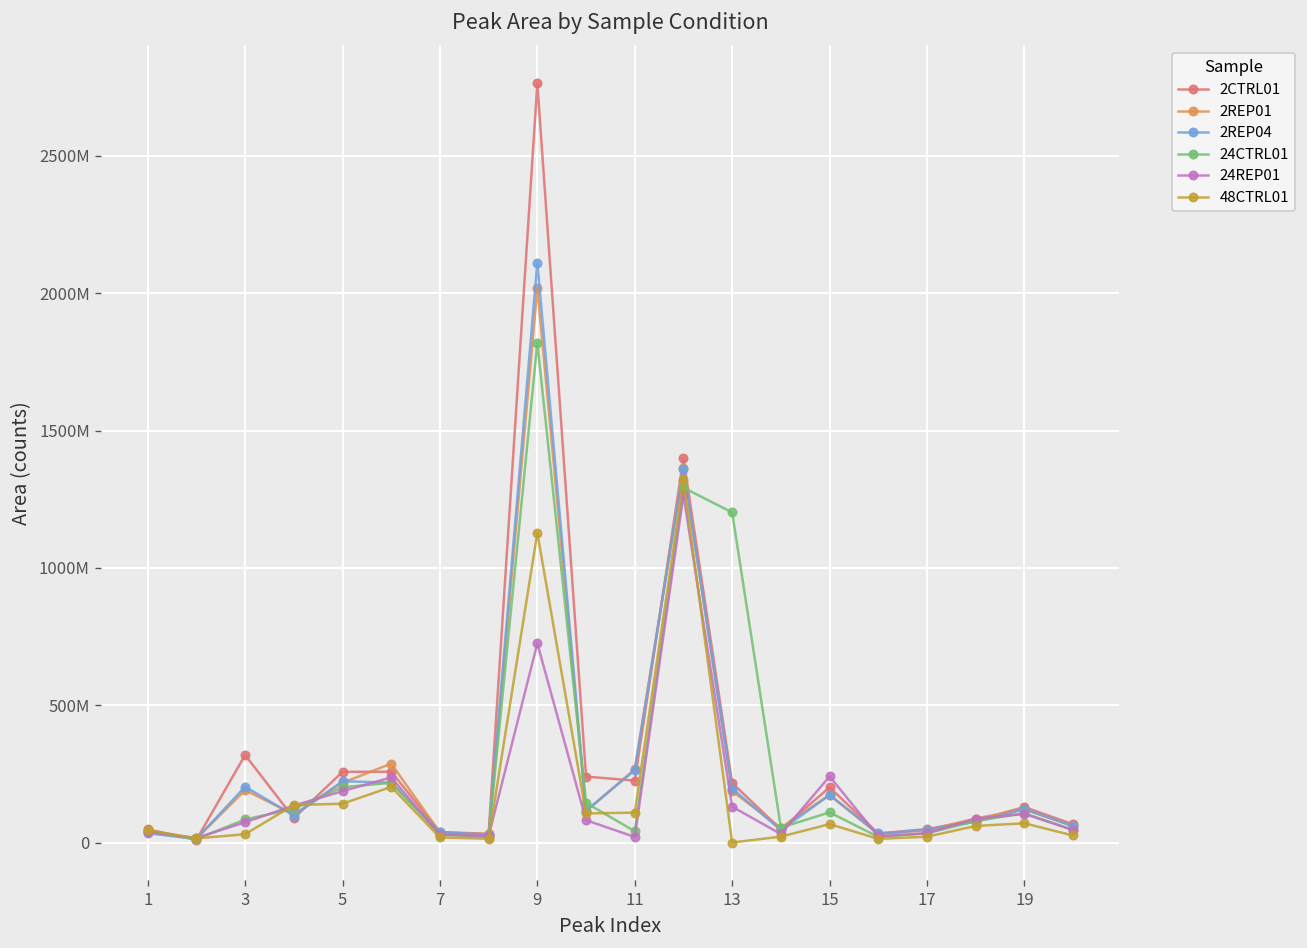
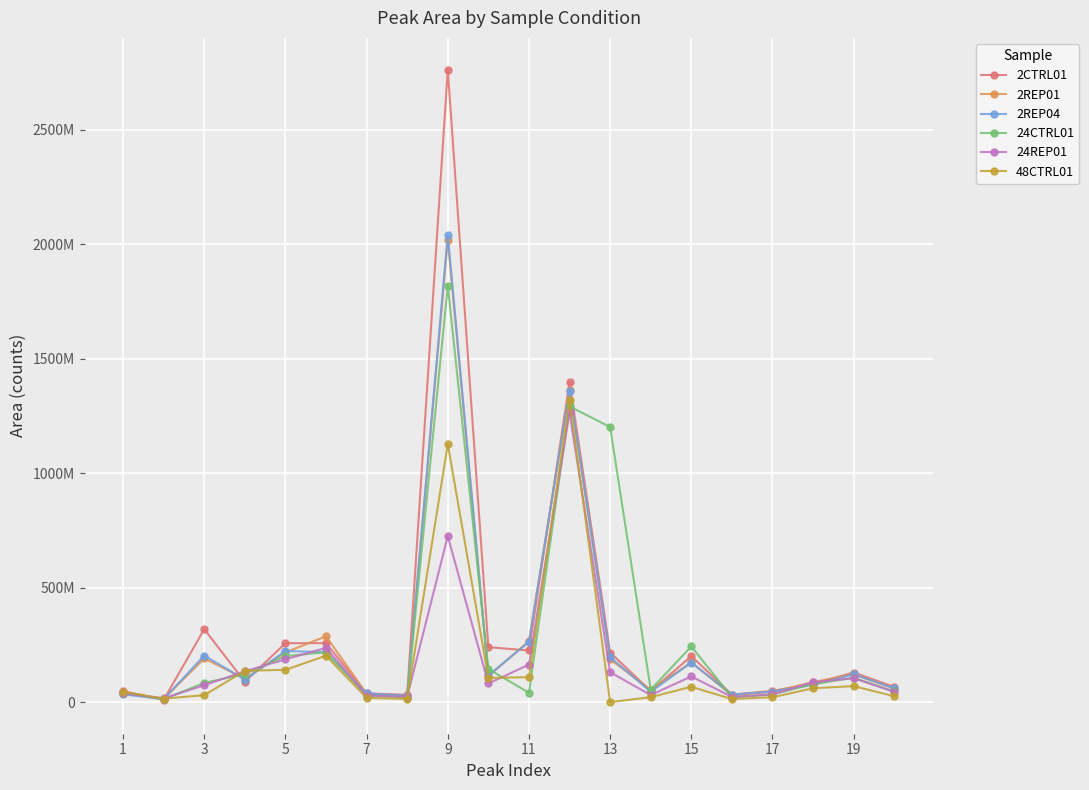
  {
    "2REP04": {
      "3": 200000000,
-     "9": 2110000000
+     "9": 2040000000
    },
    "24CTRL01": {
      "5": 200000000,
      "9": 1820000000,
      "11": 40000000,
      "13": 1200000000,
-     "15": 110000000
+     "15": 240000000
    },
    "24REP01": {
      "5": 190000000,
      "9": 730000000,
-     "11": 20000000,
+     "11": 160000000,
      "13": 130000000,
-     "15": 240000000
+     "15": 110000000
    }
  }
